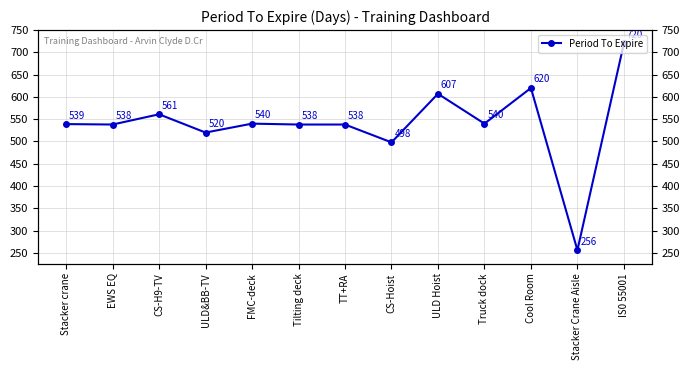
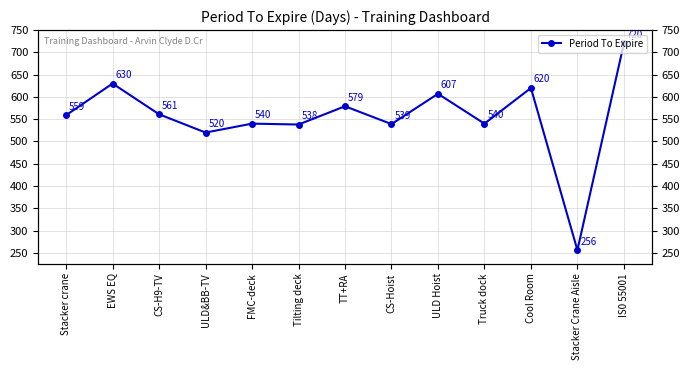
  {
-   "Stacker crane": 539,
-   "EWS EQ": 538,
+   "Stacker crane": 559,
+   "EWS EQ": 630,
    "CS-H9-TV": 561,
    "ULD&BB-TV": 520,
    "FMC-deck": 540,
    "Tilting deck": 538,
-   "TT+RA": 538,
-   "CS-Hoist": 498,
+   "TT+RA": 579,
+   "CS-Hoist": 539,
    "ULD Hoist": 607,
    "Truck dock": 540,
    "Cool Room": 620,
    "Stacker Crane Aisle": 256
  }
